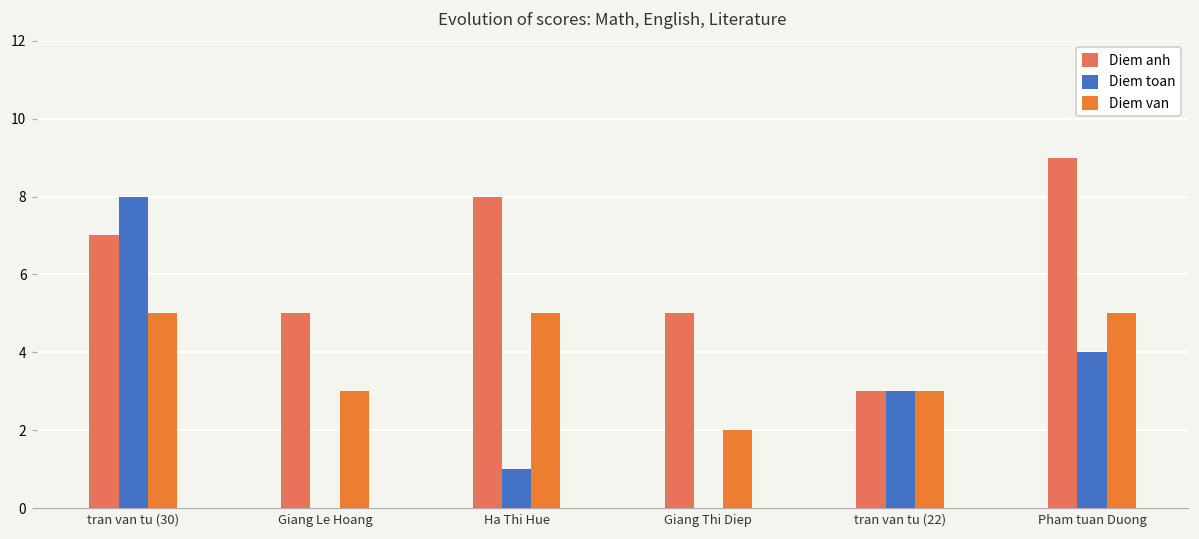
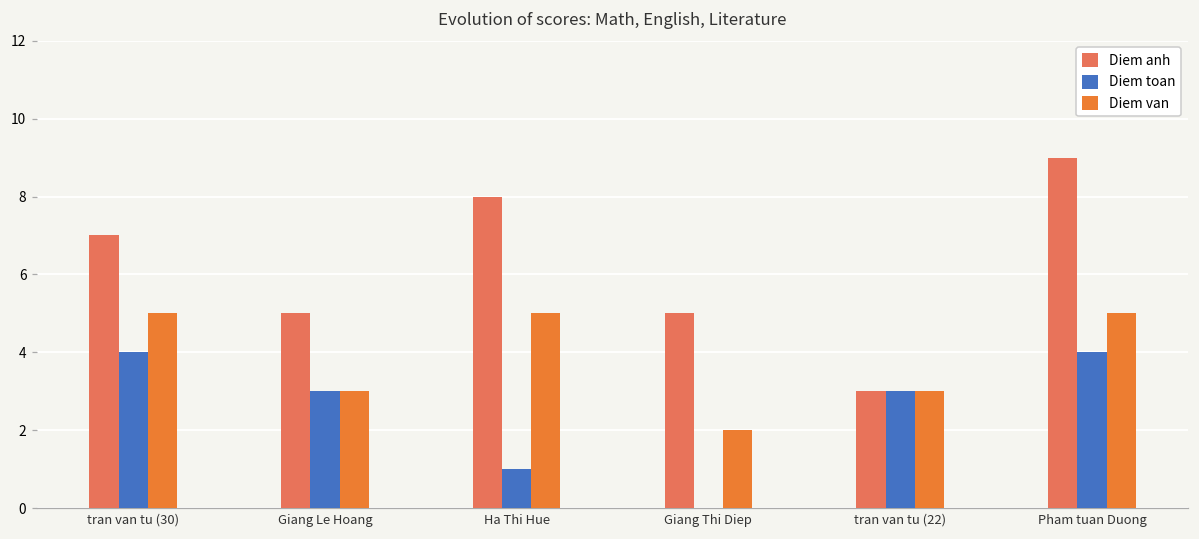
  {
    "Diem toan": {
-     "tran van tu (30)": 8,
-     "Giang Le Hoang": 0,
+     "tran van tu (30)": 4,
+     "Giang Le Hoang": 3,
      "Ha Thi Hue": 1,
      "Giang Thi Diep": 0,
      "tran van tu (22)": 3,
      "Pham tuan Duong": 4
    }
  }
